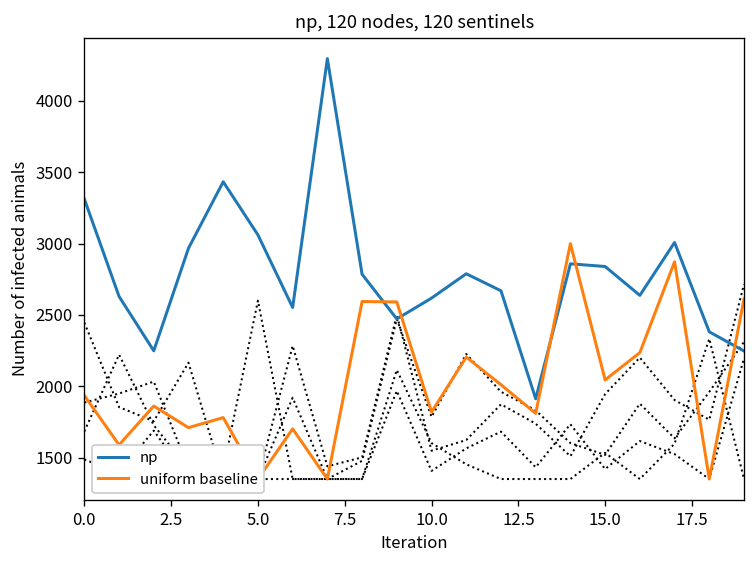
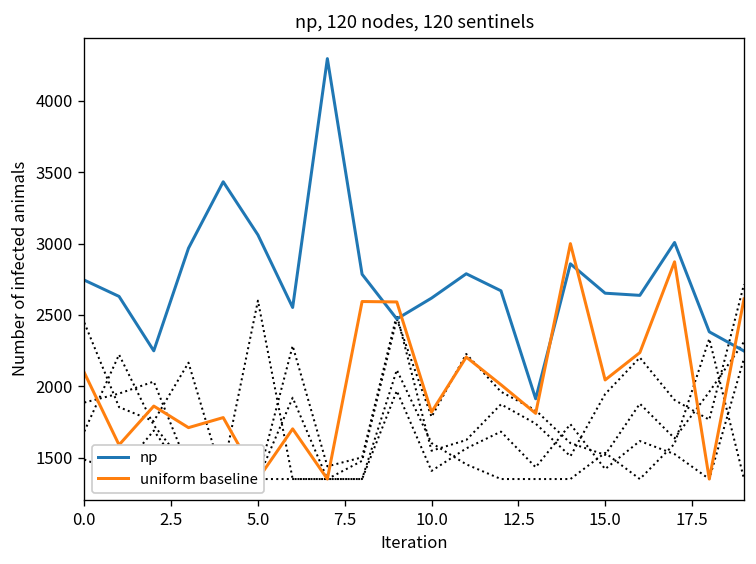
  {
    "np": {
-     "0.0": 3310,
+     "0.0": 2740,
      "5.0": 3060,
      "10.0": 2620,
-     "15.0": 2840
+     "15.0": 2650
    },
    "uniform baseline": {
-     "0.0": 1940,
+     "0.0": 2100,
      "10.0": 1820,
      "15.0": 2040
    }
  }
